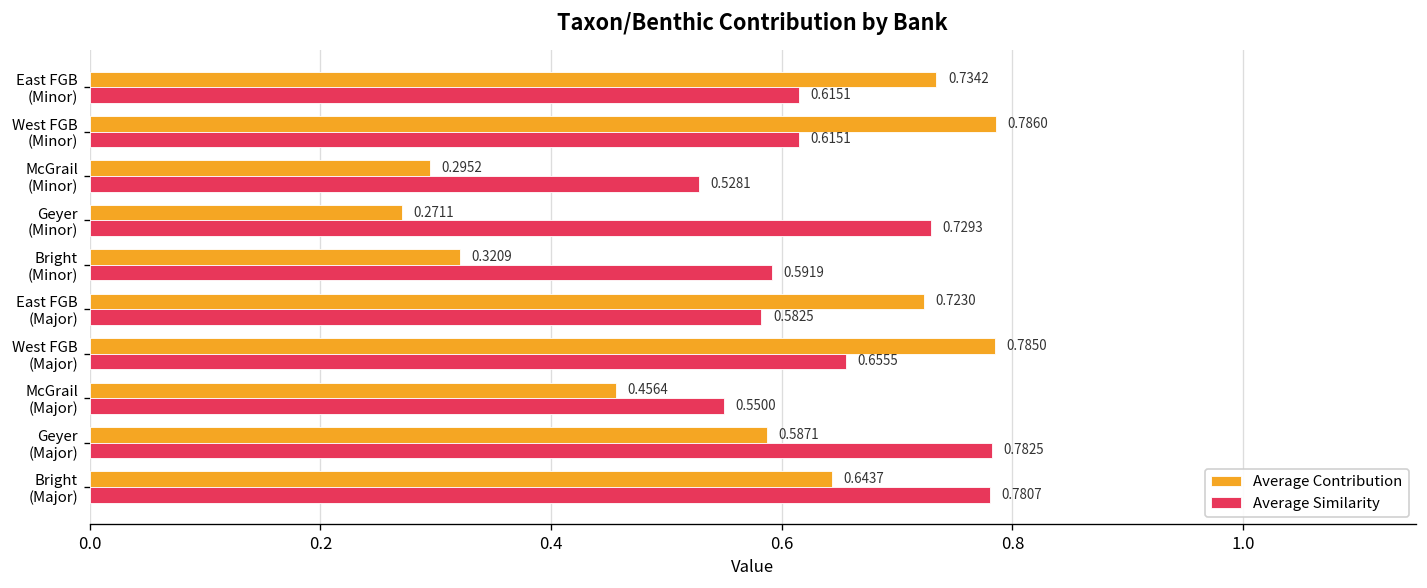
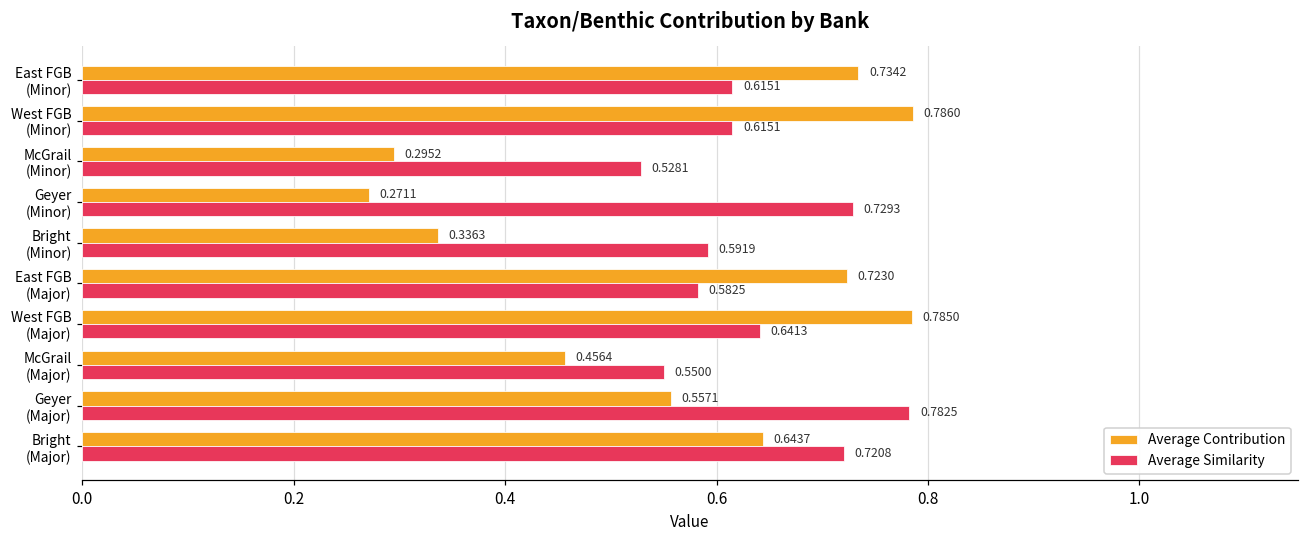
  {
    "Average Contribution": {
      "East FGB (Minor)": 0.7342,
      "West FGB (Minor)": 0.7860,
      "McGrail (Minor)": 0.2952,
      "Geyer (Minor)": 0.2711,
-     "Bright (Minor)": 0.3209,
+     "Bright (Minor)": 0.3363,
      "East FGB (Major)": 0.7230,
      "West FGB (Major)": 0.7850,
      "McGrail (Major)": 0.4564,
-     "Geyer (Major)": 0.5871,
+     "Geyer (Major)": 0.5571,
      "Bright (Major)": 0.6437
    },
    "Average Similarity": {
      "East FGB (Minor)": 0.6151,
      "West FGB (Minor)": 0.6151,
      "McGrail (Minor)": 0.5281,
      "Geyer (Minor)": 0.7293,
      "Bright (Minor)": 0.5919,
      "East FGB (Major)": 0.5825,
-     "West FGB (Major)": 0.6555,
+     "West FGB (Major)": 0.6413,
      "McGrail (Major)": 0.5500,
      "Geyer (Major)": 0.7825,
-     "Bright (Major)": 0.7807
+     "Bright (Major)": 0.7208
    }
  }
